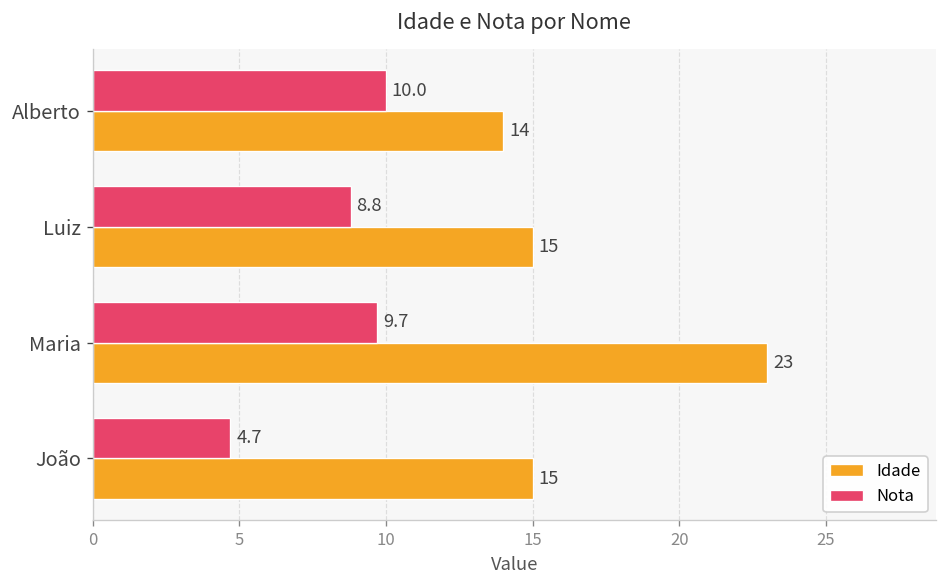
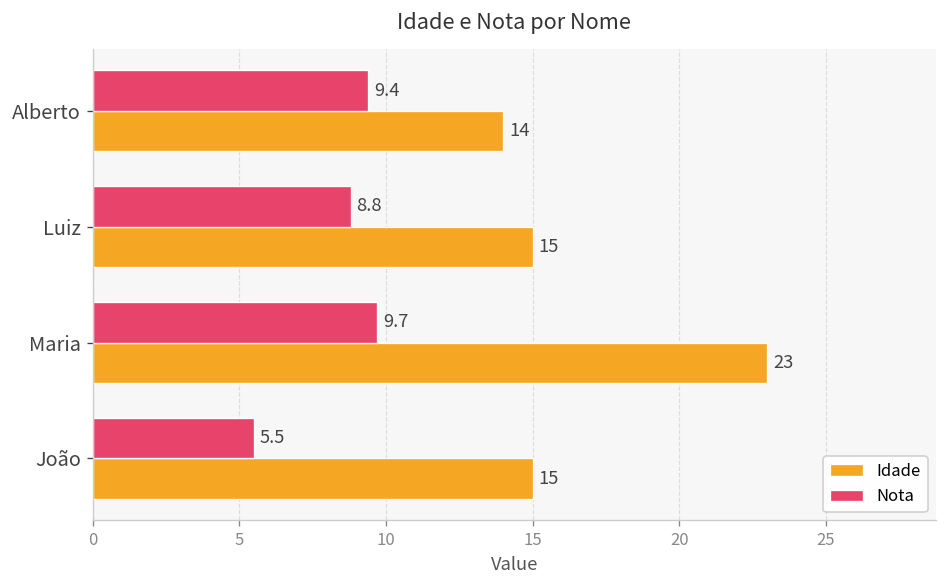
  {
    "Idade": {
      "Alberto": 14,
      "Luiz": 15,
      "Maria": 23,
      "João": 15
    },
    "Nota": {
-     "Alberto": 10.0,
+     "Alberto": 9.4,
      "Luiz": 8.8,
      "Maria": 9.7,
-     "João": 4.7
+     "João": 5.5
    }
  }
